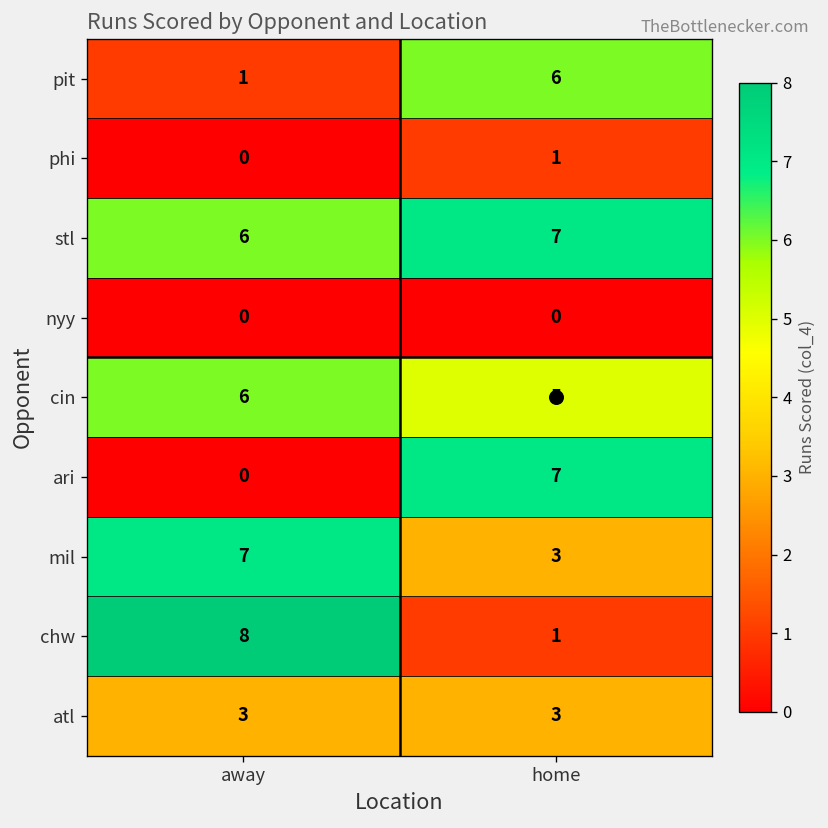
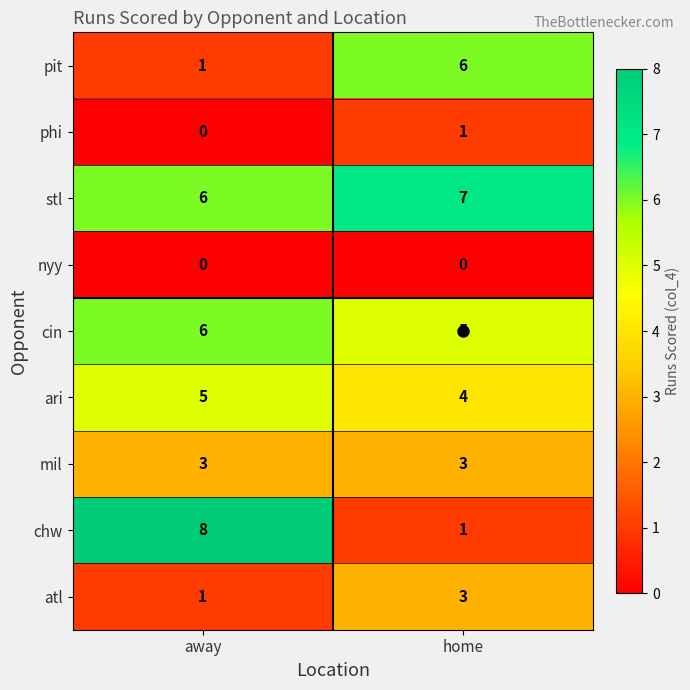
  {
    "pit": {
      "away": 1,
      "home": 6
    },
    "phi": {
      "away": 0,
      "home": 1
    },
    "stl": {
      "away": 6,
      "home": 7
    },
    "nyy": {
      "away": 0,
      "home": 0
    },
    "cin": {
      "away": 6
    },
    "ari": {
-     "away": 0,
-     "home": 7
+     "away": 5,
+     "home": 4
    },
    "mil": {
-     "away": 7,
+     "away": 3,
      "home": 3
    },
    "chw": {
      "away": 8,
      "home": 1
    },
    "atl": {
-     "away": 3,
+     "away": 1,
      "home": 3
    }
  }
